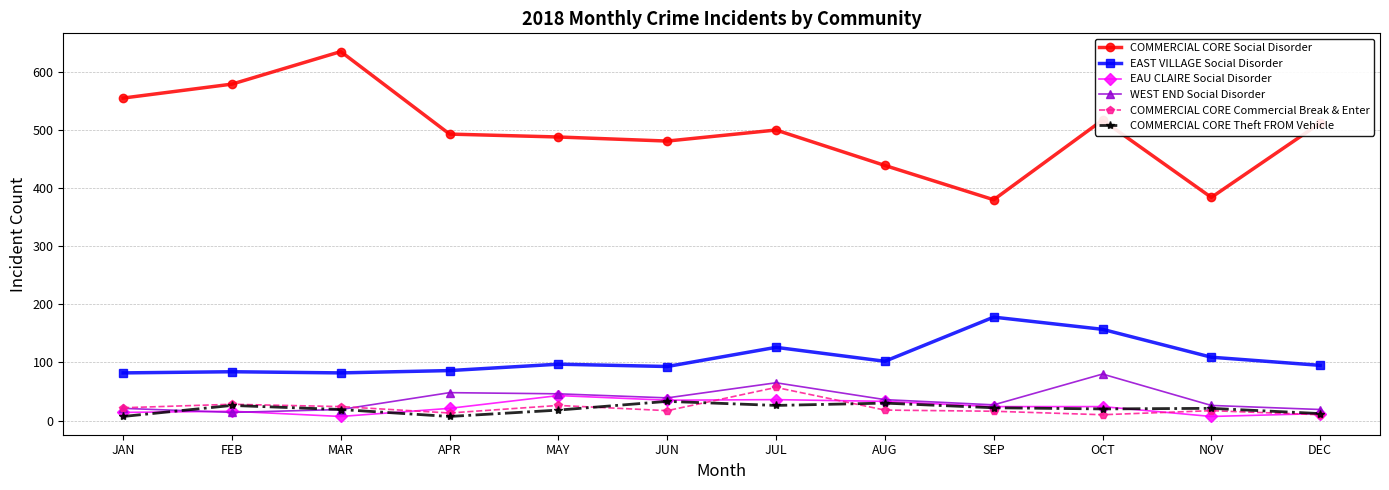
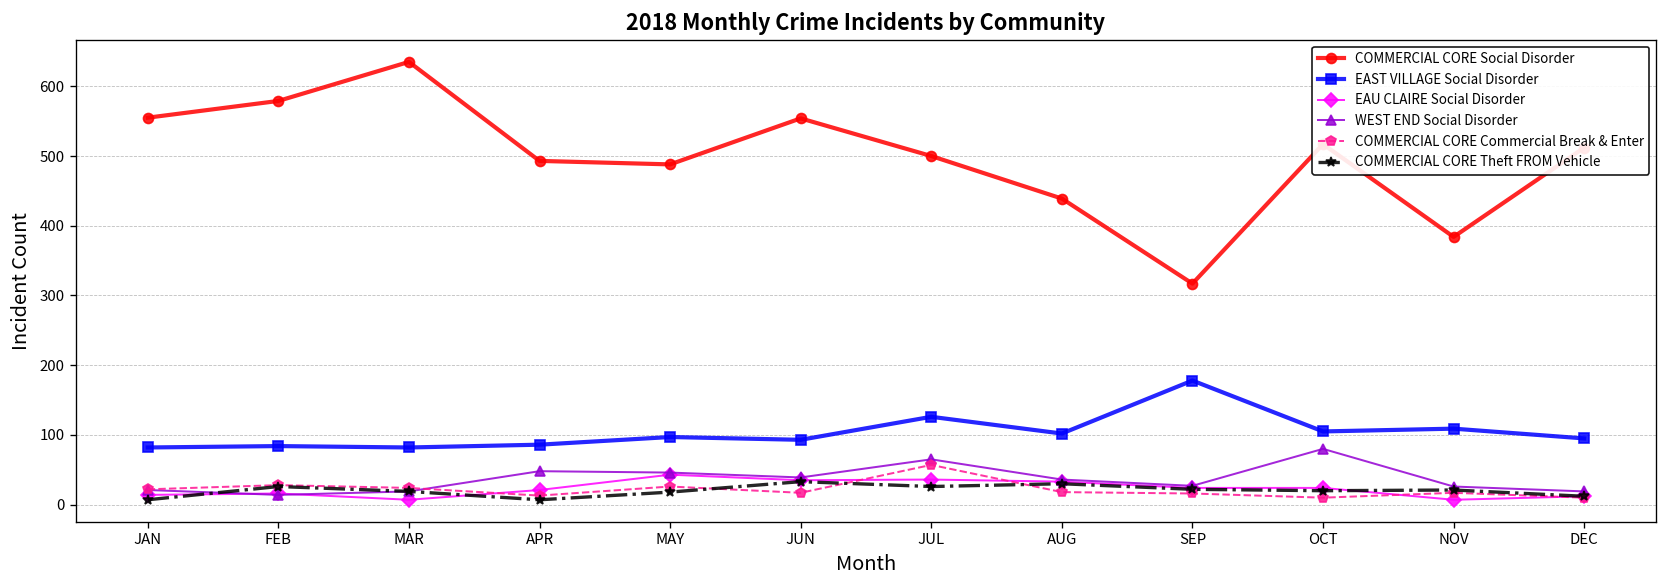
  {
    "COMMERCIAL CORE Social Disorder": {
      "JAN": 560,
      "FEB": 580,
      "MAR": 640,
      "APR": 490,
      "MAY": 490,
-     "JUN": 480,
+     "JUN": 550,
      "JUL": 500,
      "AUG": 440,
-     "SEP": 380,
+     "SEP": 320,
      "NOV": 380
    },
    "EAST VILLAGE Social Disorder": {
      "JAN": 80,
      "FEB": 80,
      "MAR": 80,
      "APR": 90,
      "MAY": 100,
      "JUN": 90,
      "JUL": 130,
      "AUG": 100,
      "SEP": 180,
-     "OCT": 160,
+     "OCT": 110,
      "NOV": 110,
      "DEC": 100
    },
    "EAU CLAIRE Social Disorder": {
      "JAN": 10,
      "MAR": 10,
      "APR": 20,
      "JUL": 40,
      "NOV": 10
    },
    "WEST END Social Disorder": {
      "APR": 50,
      "JUL": 70,
      "OCT": 80,
      "NOV": 30,
      "DEC": 20
    },
    "COMMERCIAL CORE Commercial Break & Enter": {
      "MAR": 20,
      "APR": 10,
      "MAY": 30,
      "JUN": 20,
      "JUL": 60,
      "AUG": 20,
      "SEP": 20,
      "OCT": 10
    },
    "COMMERCIAL CORE Theft FROM Vehicle": {
      "JAN": 10,
      "APR": 10,
      "MAY": 20,
      "JUL": 30
    }
  }
